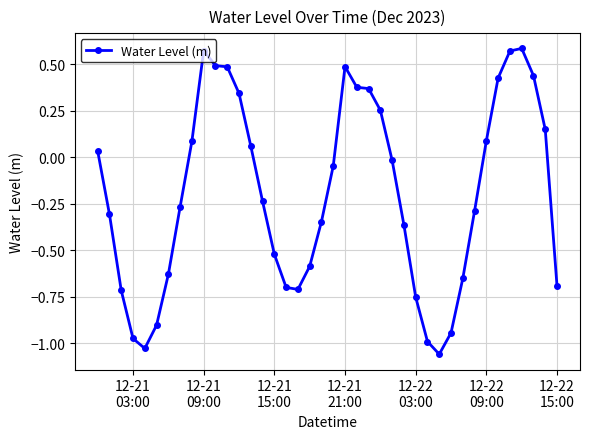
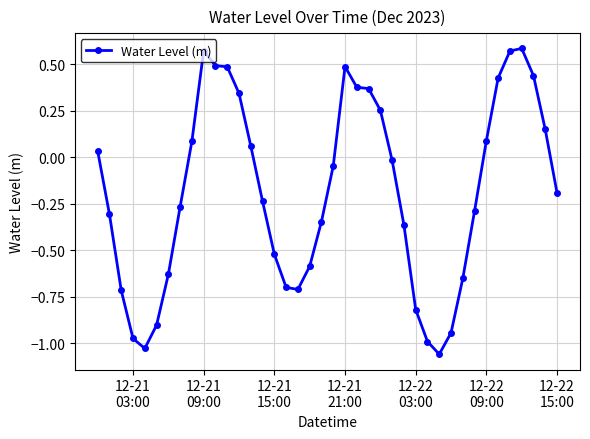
  {
    "12-21 03:00": -0.98,
    "12-21 15:00": -0.52,
    "12-21 21:00": 0.49,
-   "12-22 03:00": -0.75,
+   "12-22 03:00": -0.82,
    "12-22 09:00": 0.09,
-   "12-22 15:00": -0.69
+   "12-22 15:00": -0.19
  }
